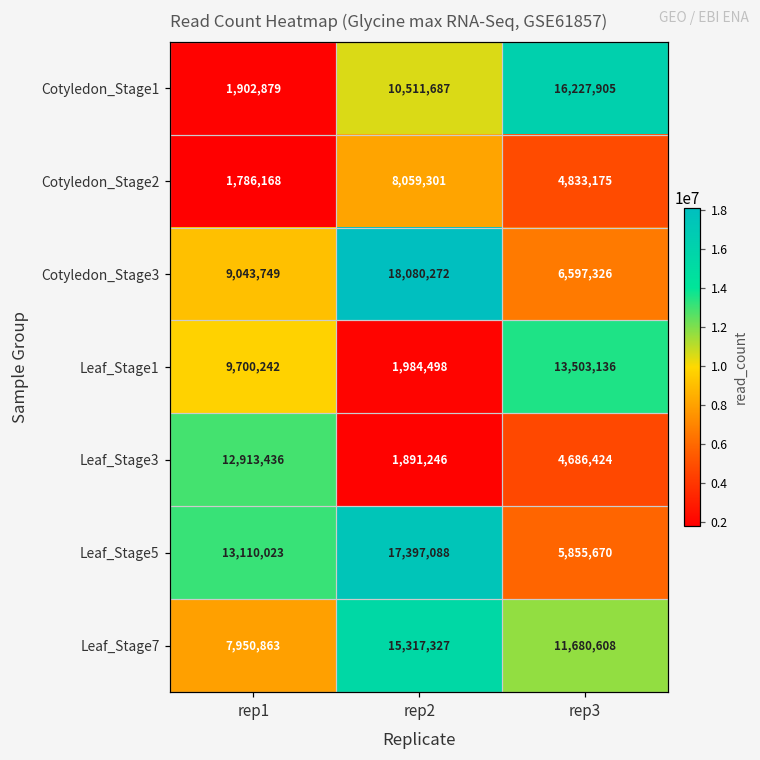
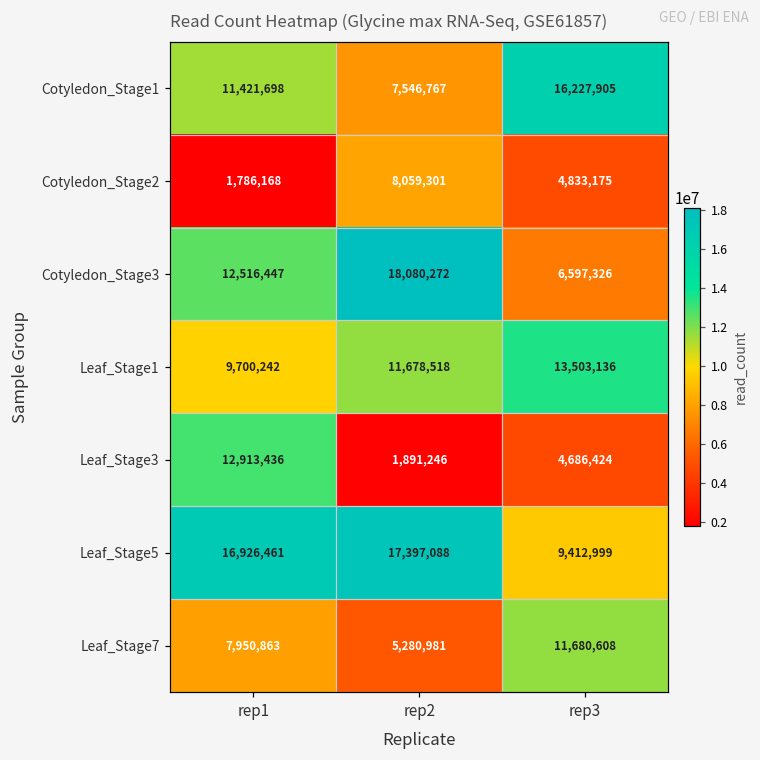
  {
    "Cotyledon_Stage1": {
-     "rep1": "1,902,879",
-     "rep2": "10,511,687",
+     "rep1": "11,421,698",
+     "rep2": "7,546,767",
      "rep3": "16,227,905"
    },
    "Cotyledon_Stage2": {
      "rep1": "1,786,168",
      "rep2": "8,059,301",
      "rep3": "4,833,175"
    },
    "Cotyledon_Stage3": {
-     "rep1": "9,043,749",
+     "rep1": "12,516,447",
      "rep2": "18,080,272",
      "rep3": "6,597,326"
    },
    "Leaf_Stage1": {
      "rep1": "9,700,242",
-     "rep2": "1,984,498",
+     "rep2": "11,678,518",
      "rep3": "13,503,136"
    },
    "Leaf_Stage3": {
      "rep1": "12,913,436",
      "rep2": "1,891,246",
      "rep3": "4,686,424"
    },
    "Leaf_Stage5": {
-     "rep1": "13,110,023",
+     "rep1": "16,926,461",
      "rep2": "17,397,088",
-     "rep3": "5,855,670"
+     "rep3": "9,412,999"
    },
    "Leaf_Stage7": {
      "rep1": "7,950,863",
-     "rep2": "15,317,327",
+     "rep2": "5,280,981",
      "rep3": "11,680,608"
    }
  }
